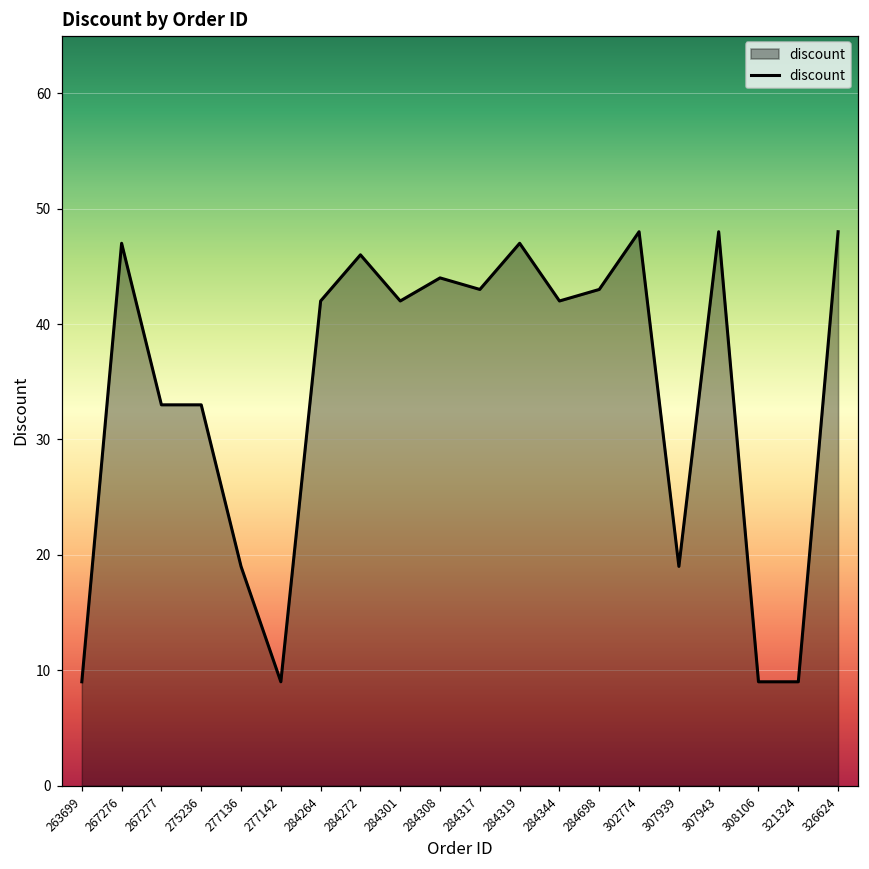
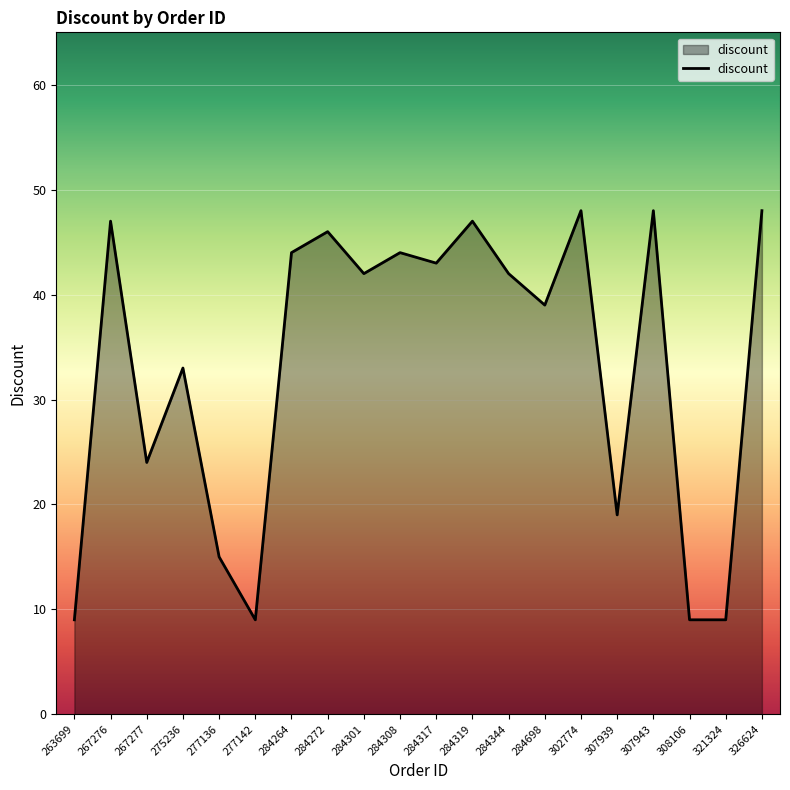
  {
    "263699": 9,
    "267276": 47,
-   "267277": 33,
+   "267277": 24,
    "275236": 33,
-   "277136": 19,
+   "277136": 15,
    "277142": 9,
-   "284264": 42,
+   "284264": 44,
    "284272": 46,
    "284301": 42,
    "284308": 44,
    "284317": 43,
    "284319": 47,
    "284344": 42,
-   "284698": 43,
+   "284698": 39,
    "302774": 48,
    "307939": 19,
    "307943": 48,
    "308106": 9,
    "321324": 9,
    "326624": 48
  }
